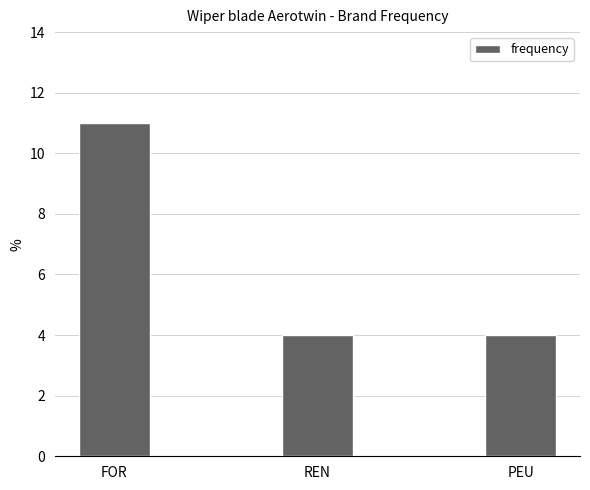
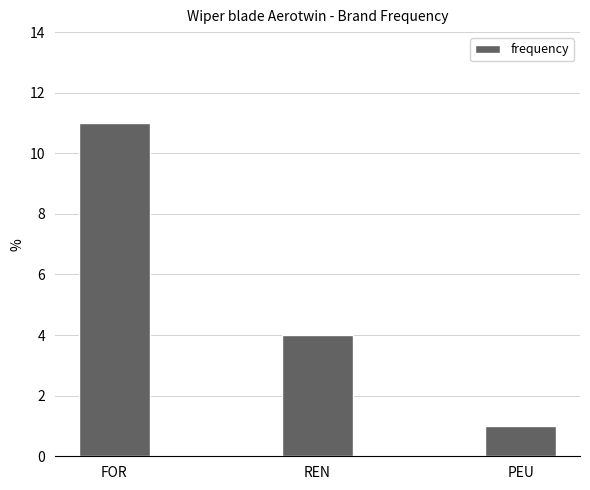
  {
    "FOR": 11,
    "REN": 4,
-   "PEU": 4
+   "PEU": 1
  }
